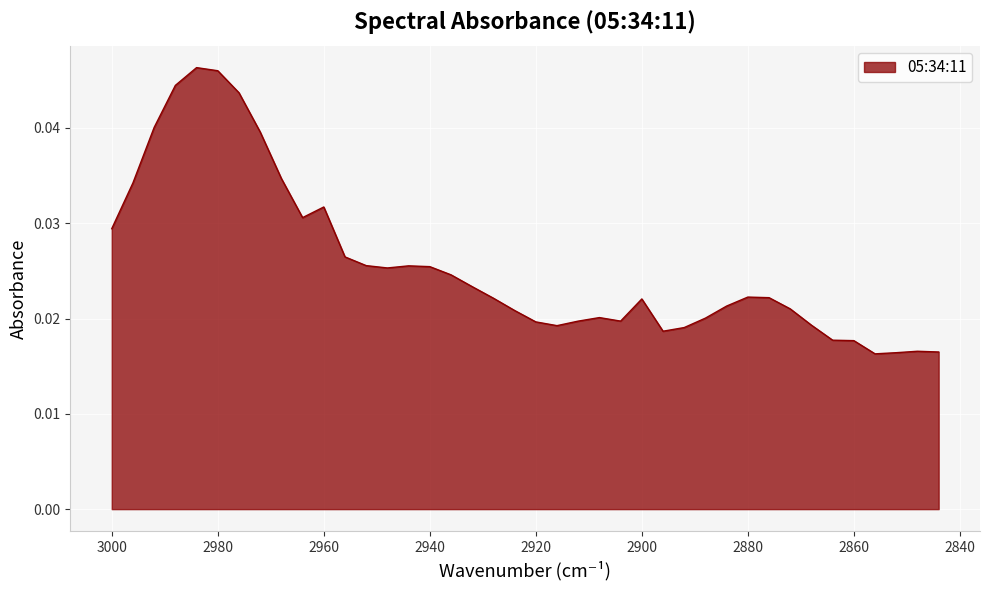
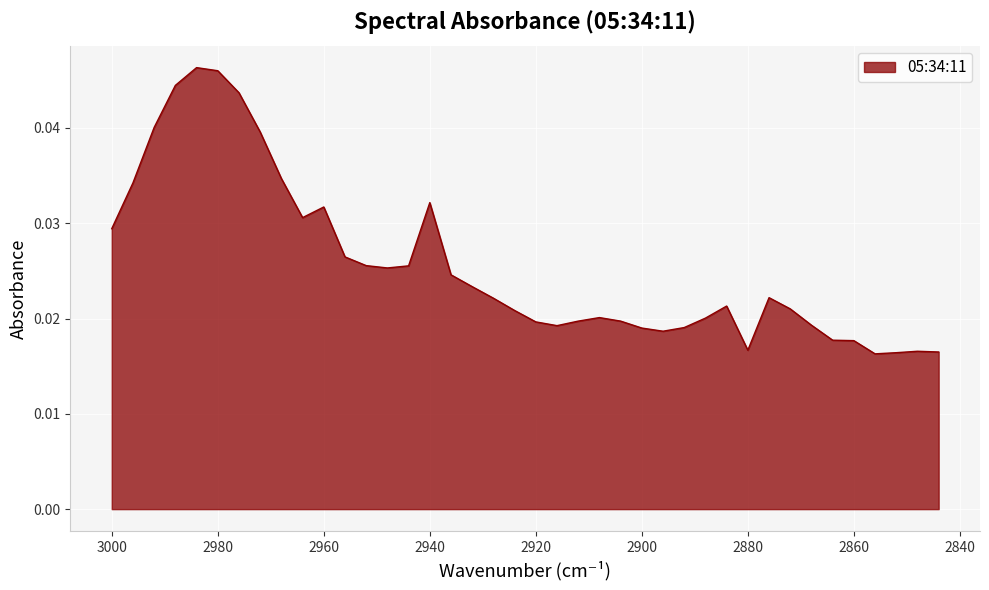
  {
    "3000": 0.029,
    "2980": 0.046,
    "2960": 0.032,
-   "2940": 0.025,
+   "2940": 0.032,
    "2920": 0.020,
-   "2900": 0.022,
-   "2880": 0.022,
+   "2900": 0.019,
+   "2880": 0.017,
    "2860": 0.018
  }
